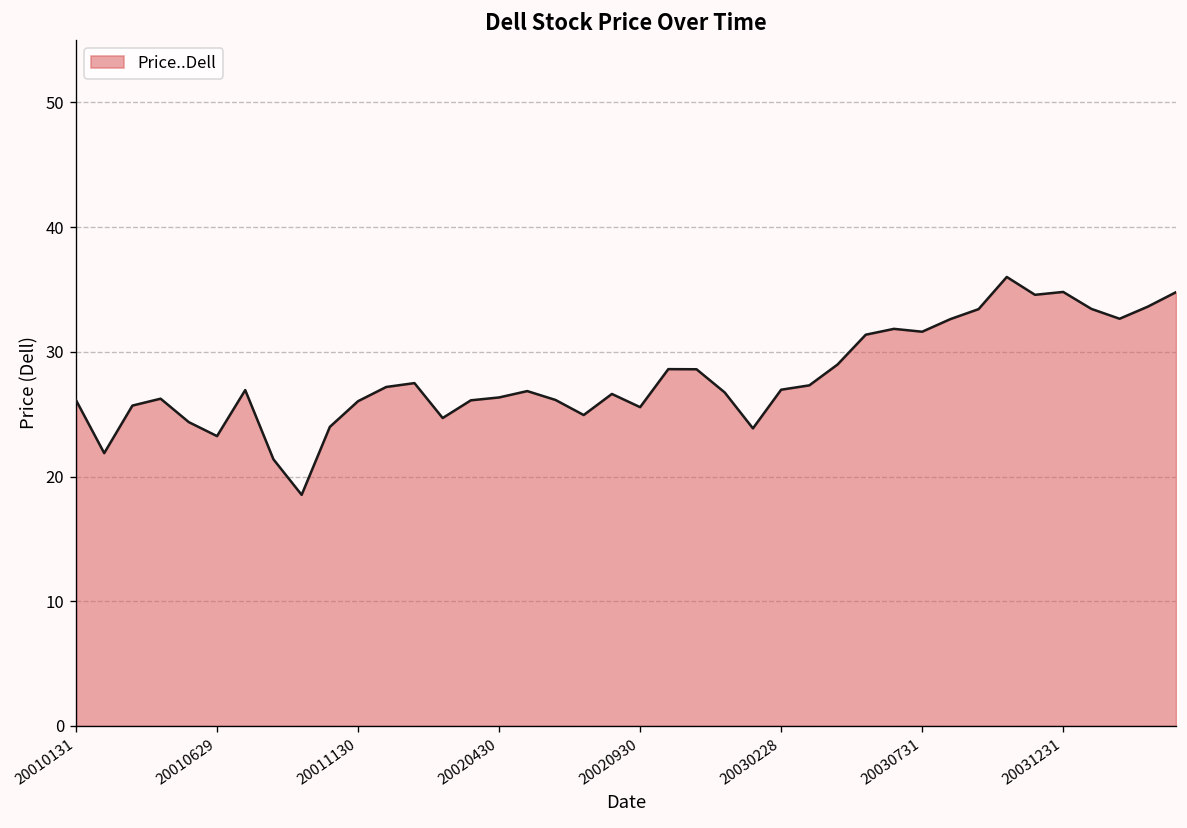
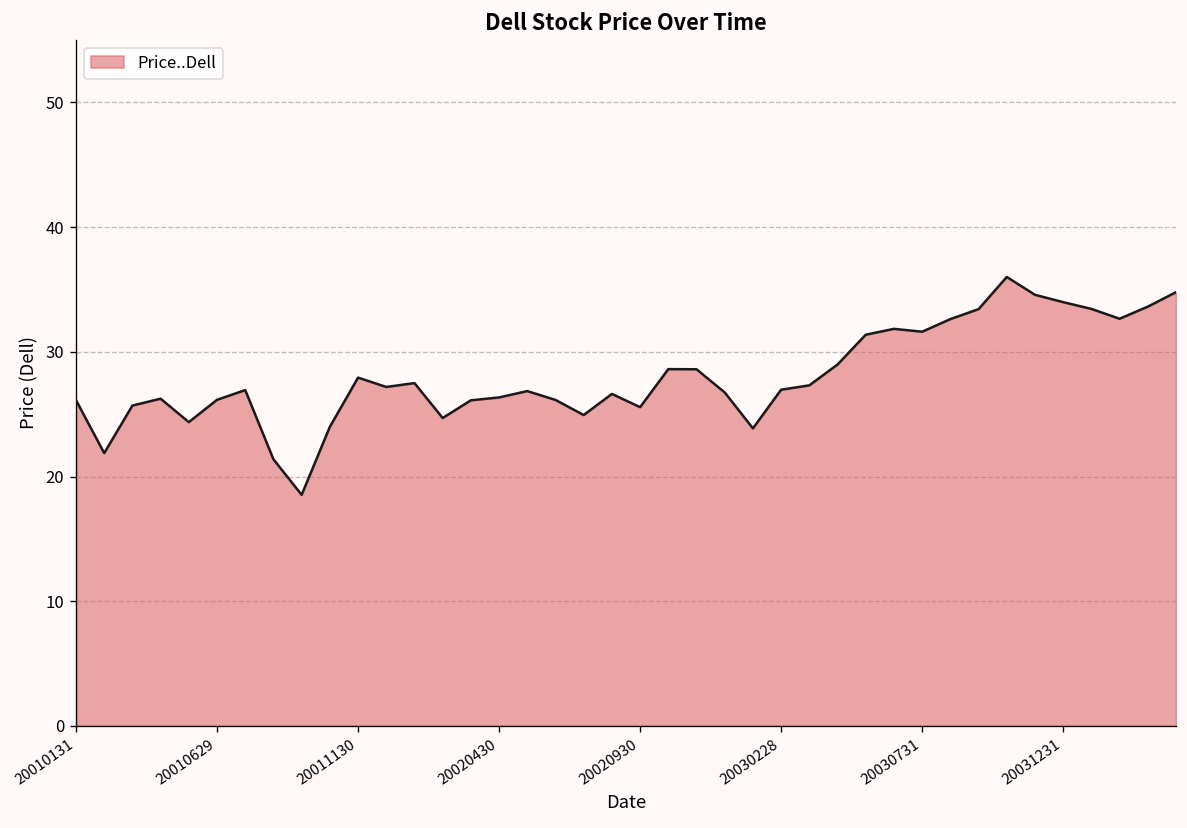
  {
    "20010131": 26.1,
-   "20010629": 23.2,
-   "20011130": 26.0,
+   "20010629": 26.2,
+   "20011130": 27.9,
    "20020430": 26.3,
    "20020930": 25.6,
    "20030228": 27.0,
    "20030731": 31.6,
-   "20031231": 34.8
+   "20031231": 34.0
  }
